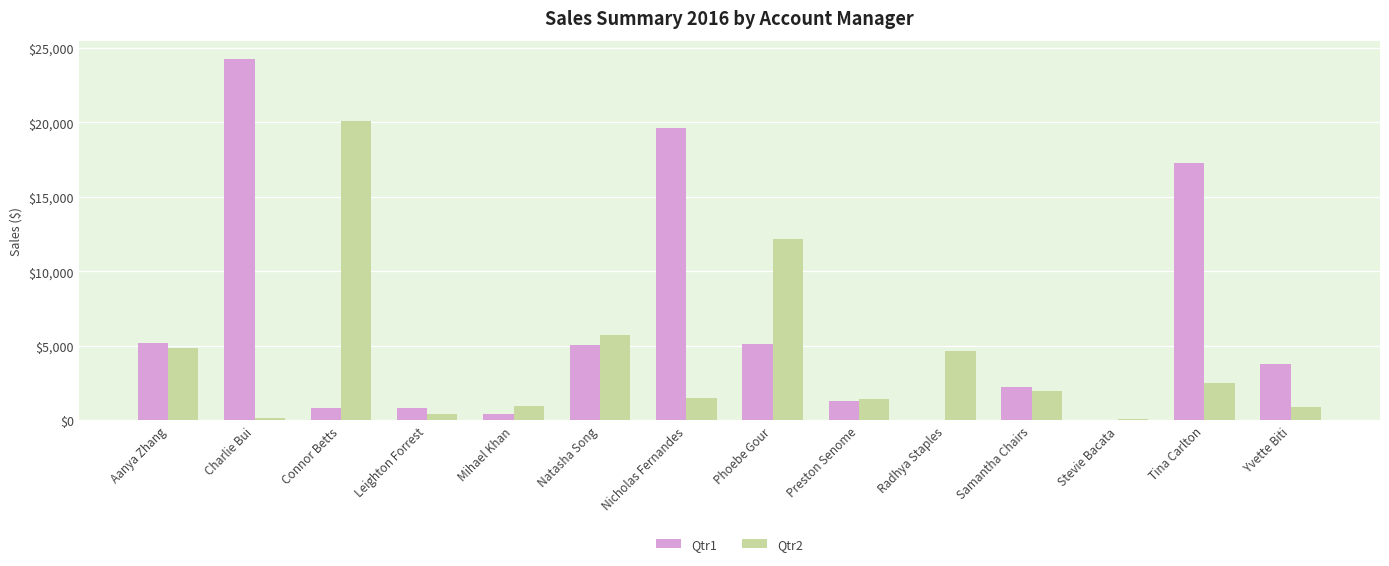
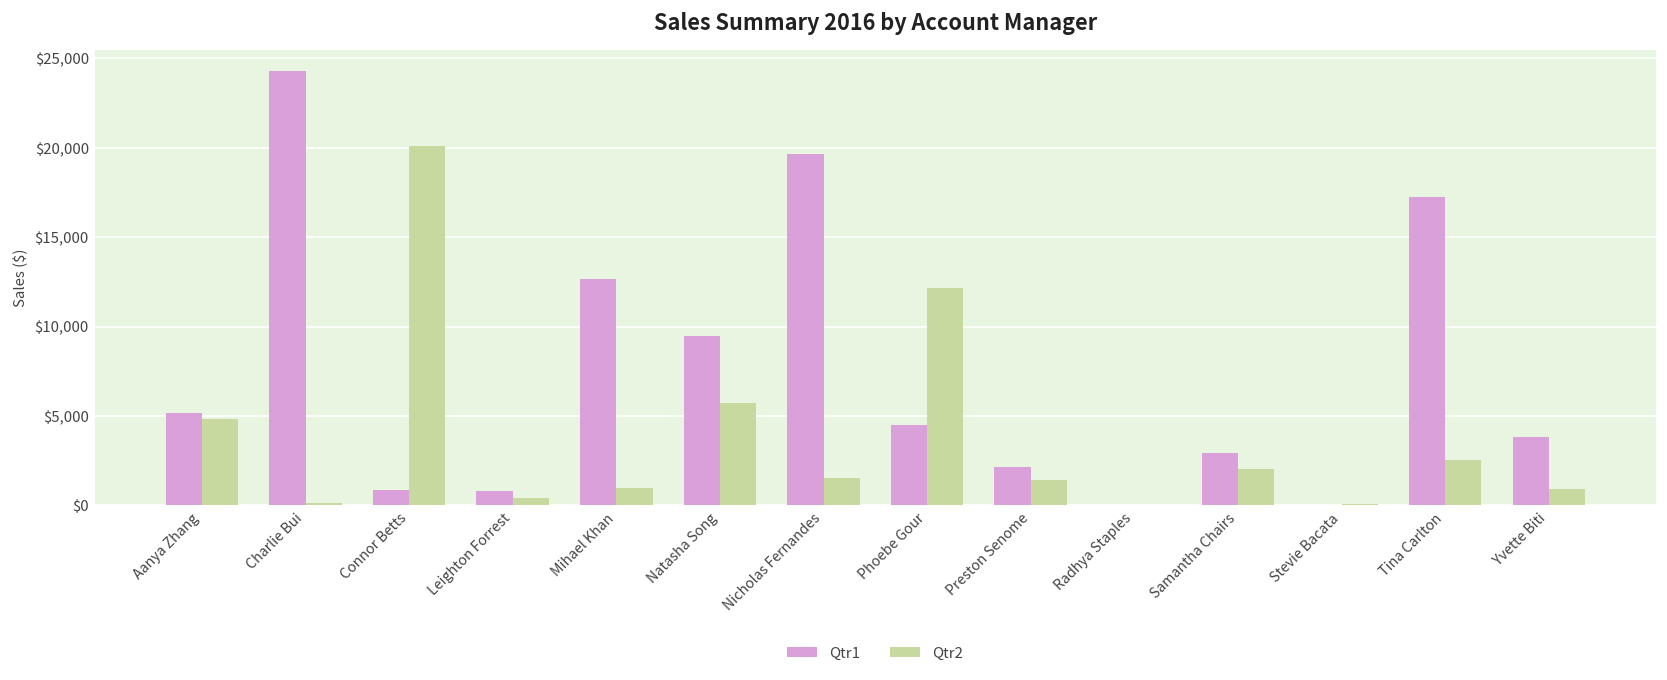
  {
    "Qtr1": {
      "Aanya Zhang": "$5,200",
      "Charlie Bui": "$24,300",
      "Connor Betts": "$900",
      "Leighton Forrest": "$800",
-     "Mihael Khan": "$400",
-     "Natasha Song": "$5,100",
+     "Mihael Khan": "$12,600",
+     "Natasha Song": "$9,500",
      "Nicholas Fernandes": "$19,600",
-     "Phoebe Gour": "$5,100",
-     "Preston Senome": "$1,300",
+     "Phoebe Gour": "$4,500",
+     "Preston Senome": "$2,100",
      "Radhya Staples": "$0",
-     "Samantha Chairs": "$2,200",
+     "Samantha Chairs": "$2,900",
      "Stevie Bacata": "$0",
      "Tina Carlton": "$17,200",
      "Yvette Biti": "$3,800"
    },
    "Qtr2": {
      "Aanya Zhang": "$4,800",
      "Connor Betts": "$20,100",
      "Leighton Forrest": "$400",
      "Mihael Khan": "$1,000",
      "Natasha Song": "$5,700",
      "Nicholas Fernandes": "$1,500",
      "Phoebe Gour": "$12,200",
      "Preston Senome": "$1,400",
-     "Radhya Staples": "$4,600",
+     "Radhya Staples": "$0",
      "Samantha Chairs": "$2,000",
      "Tina Carlton": "$2,500",
      "Yvette Biti": "$900"
    }
  }
